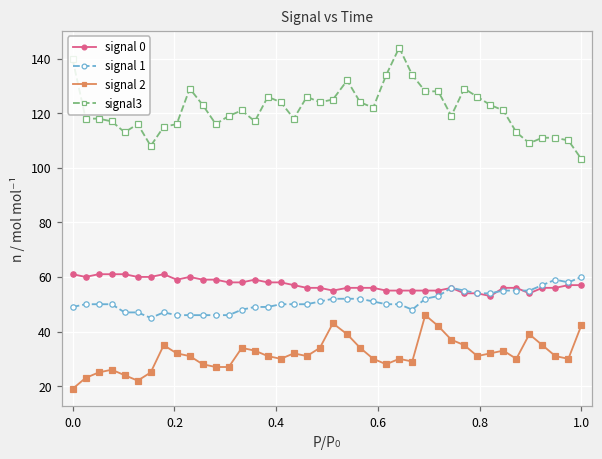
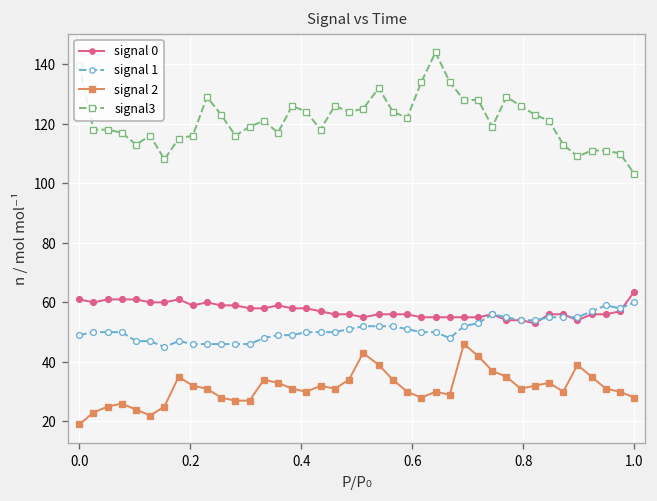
  {
    "signal 0": {
      "0.0": 61,
-     "1.0": 57
+     "1.0": 64
    },
    "signal 1": {
      "0.0": 49,
      "1.0": 60
    },
    "signal 2": {
      "0.0": 19,
-     "1.0": 42
+     "1.0": 28
    },
    "signal3": {
      "1.0": 103
    }
  }
